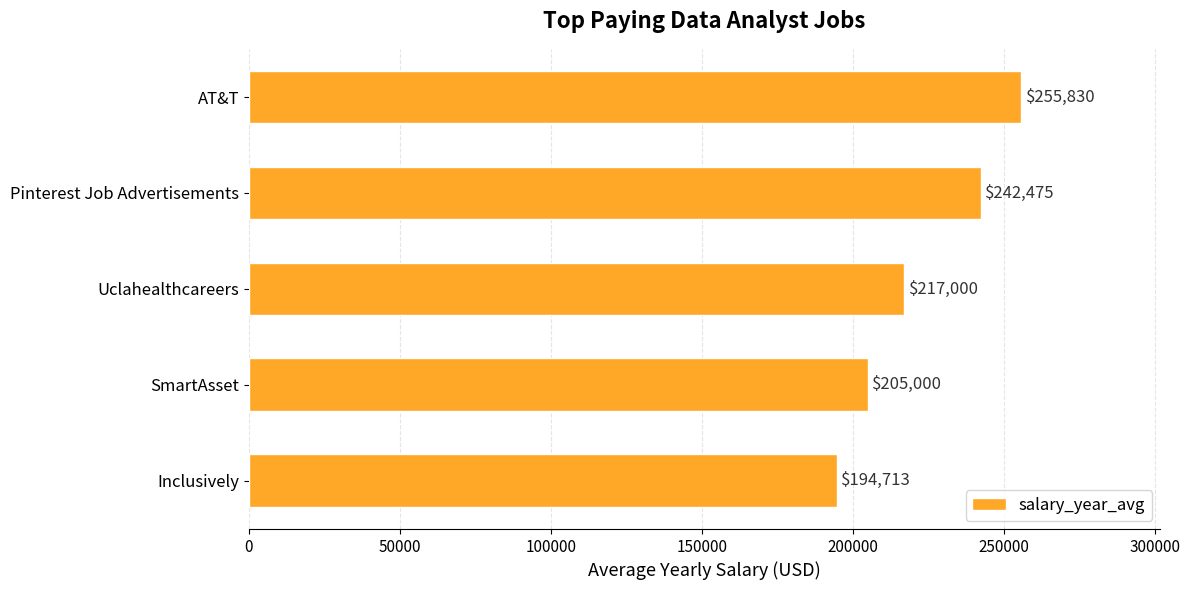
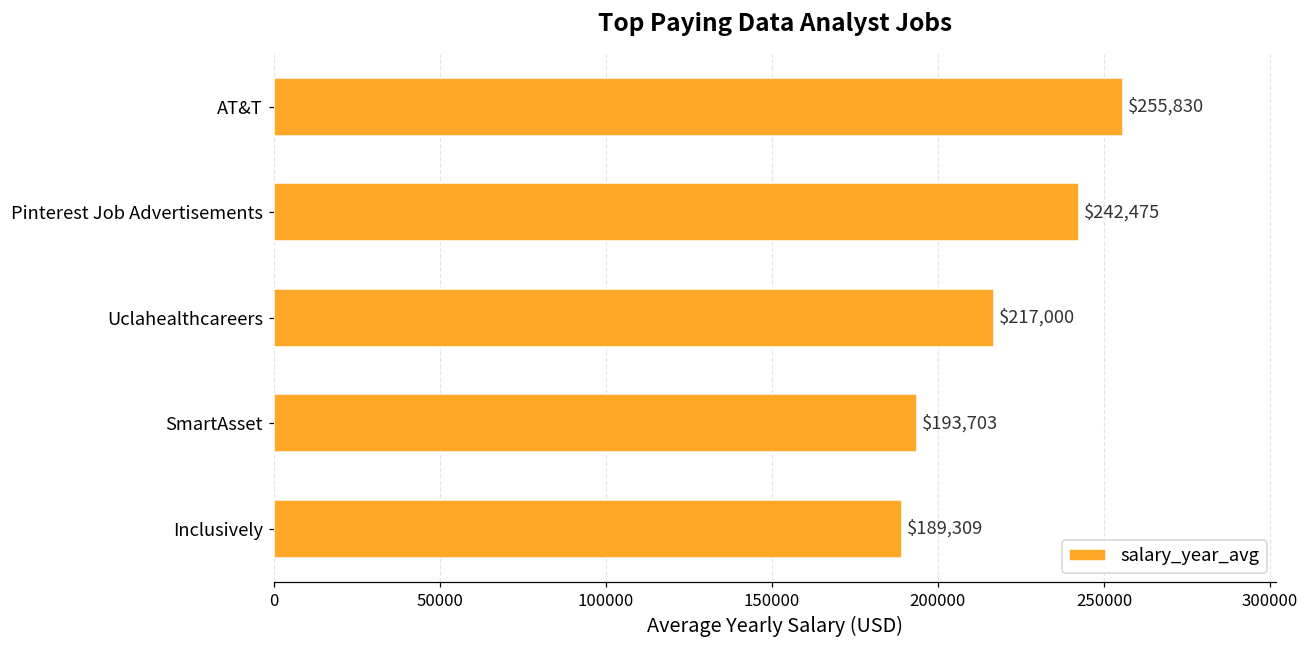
  {
    "AT&T": "$255,830",
    "Pinterest Job Advertisements": "$242,475",
    "Uclahealthcareers": "$217,000",
-   "SmartAsset": "$205,000",
-   "Inclusively": "$194,713"
+   "SmartAsset": "$193,703",
+   "Inclusively": "$189,309"
  }
